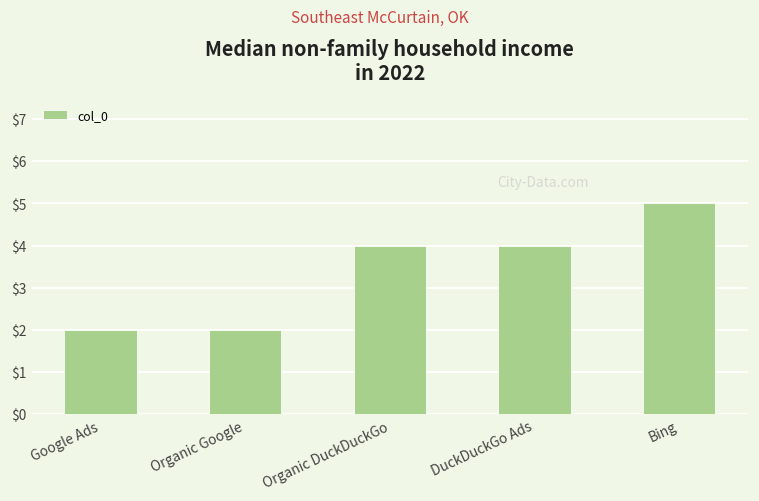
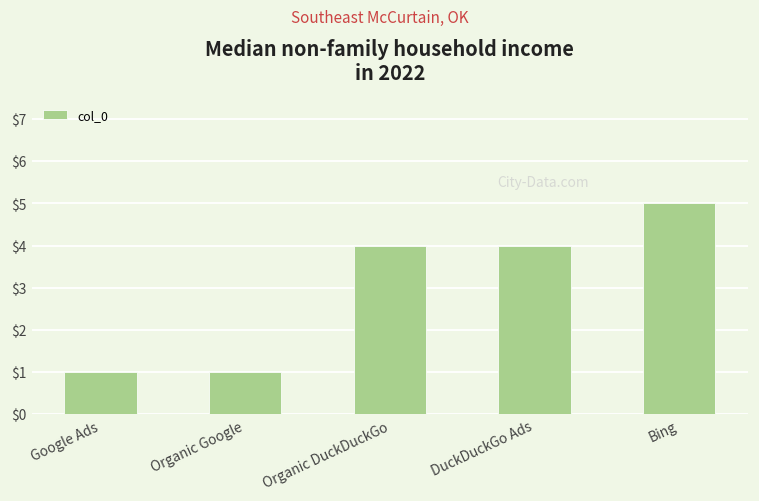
  {
-   "Google Ads": "$2",
-   "Organic Google": "$2",
+   "Google Ads": "$1",
+   "Organic Google": "$1",
    "Organic DuckDuckGo": "$4",
    "DuckDuckGo Ads": "$4",
    "Bing": "$5"
  }
